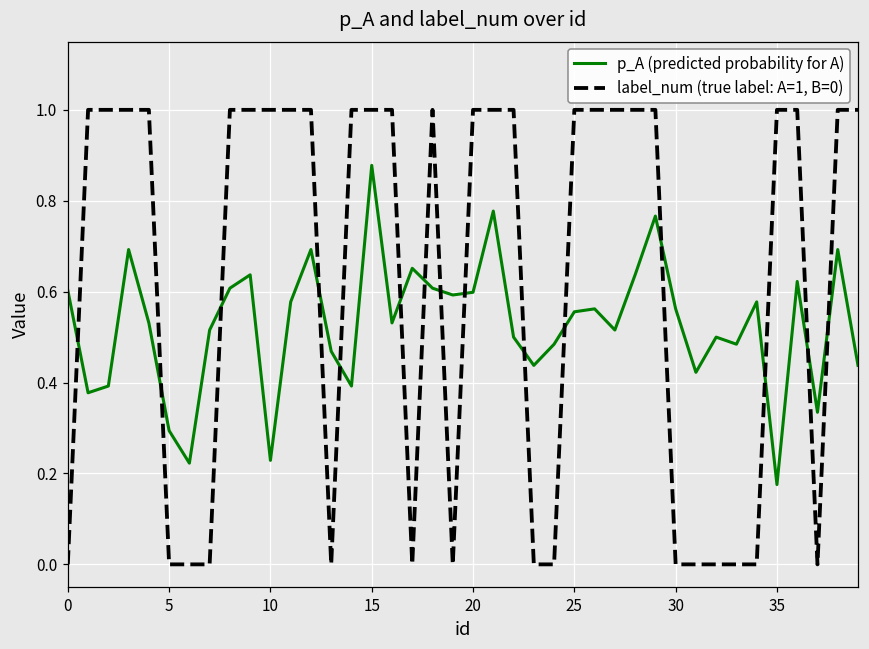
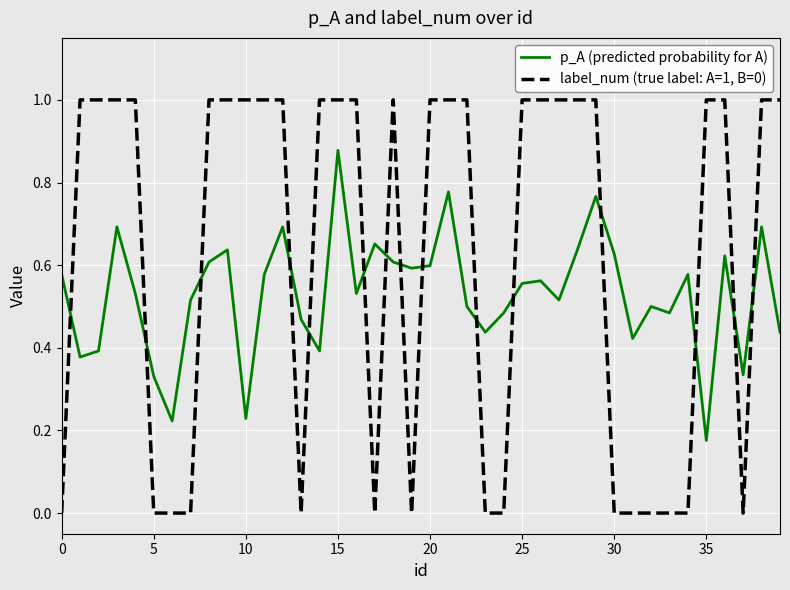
  {
    "p_A (predicted probability for A)": {
-     "0": 0.60,
-     "5": 0.29,
+     "0": 0.58,
+     "5": 0.33,
      "10": 0.23,
      "15": 0.88,
      "20": 0.60,
      "25": 0.56,
-     "30": 0.56,
+     "30": 0.63,
      "35": 0.18
    },
    "label_num (true label: A=1, B=0)": {
      "0": 0.00,
      "5": 0.00,
      "10": 1.00,
      "15": 1.00,
      "20": 1.00,
      "25": 1.00,
      "30": 0.00,
      "35": 1.00
    }
  }
